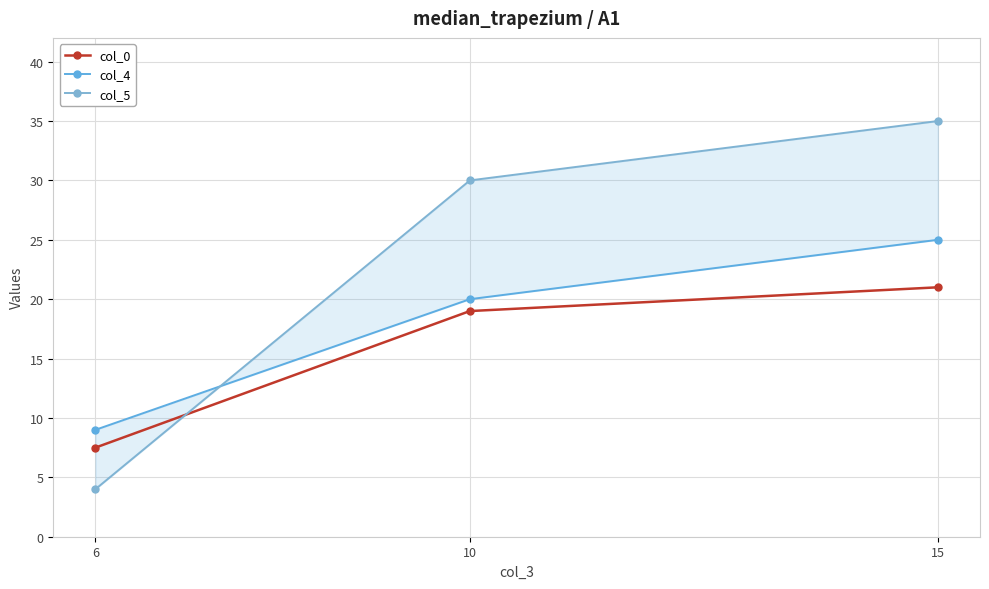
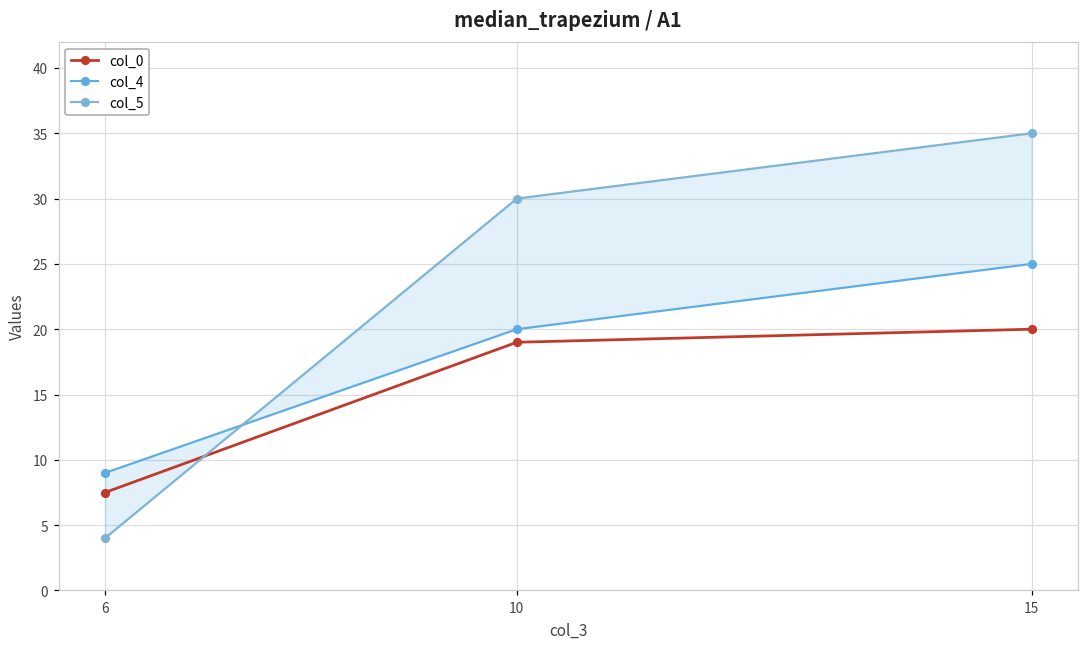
  {
    "col_0": {
      "6": 7.5,
      "10": 19,
-     "15": 21
+     "15": 20
    }
  }
